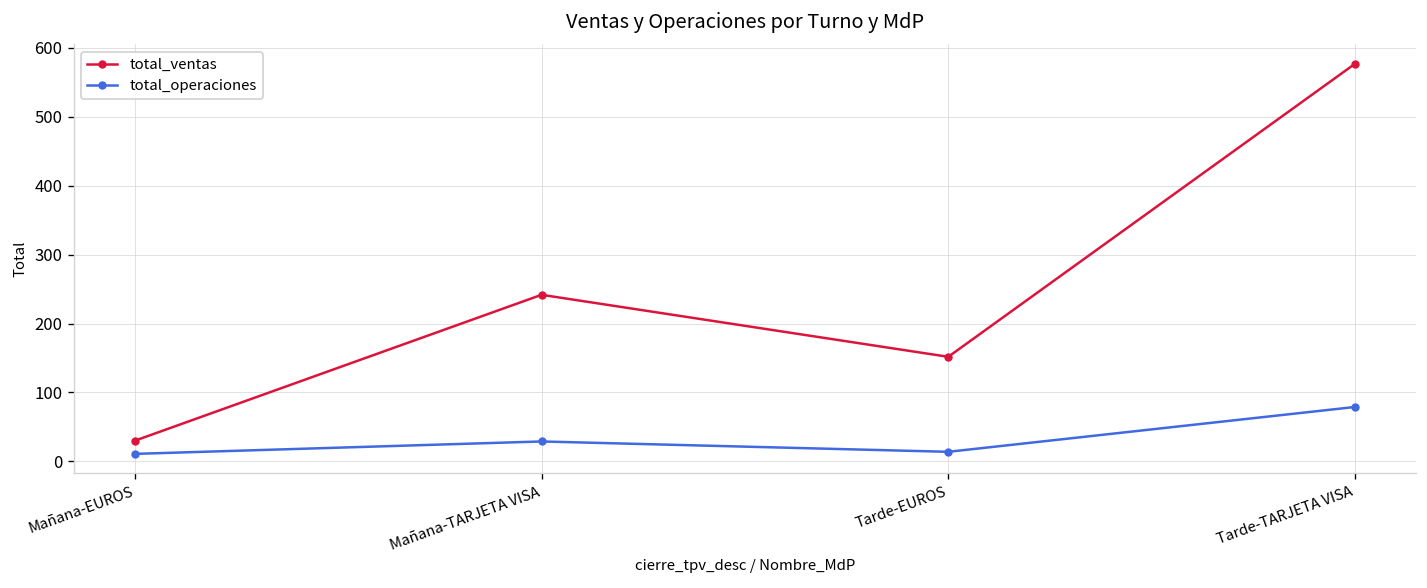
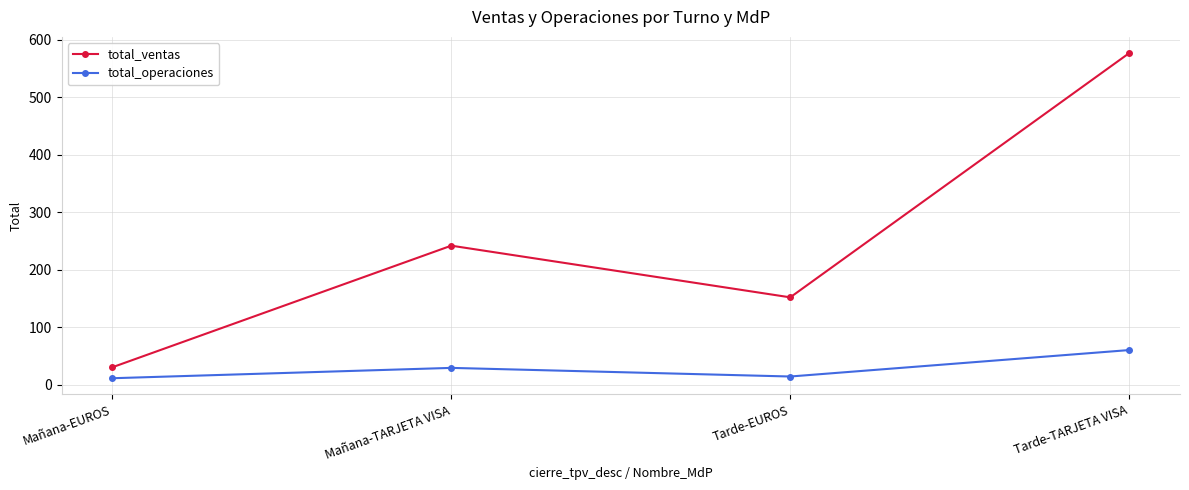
  {
    "total_ventas": {
      "Mañana-EUROS": 30,
      "Mañana-TARJETA VISA": 240,
      "Tarde-EUROS": 150,
      "Tarde-TARJETA VISA": 580
    },
    "total_operaciones": {
      "Mañana-EUROS": 10,
      "Mañana-TARJETA VISA": 30,
      "Tarde-EUROS": 10,
-     "Tarde-TARJETA VISA": 80
+     "Tarde-TARJETA VISA": 60
    }
  }
